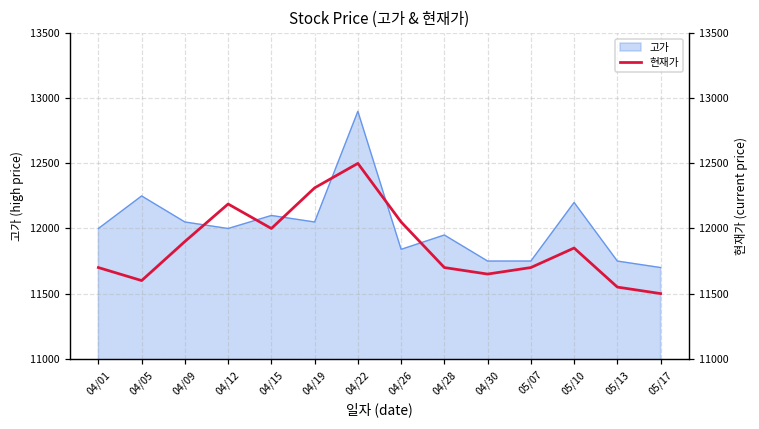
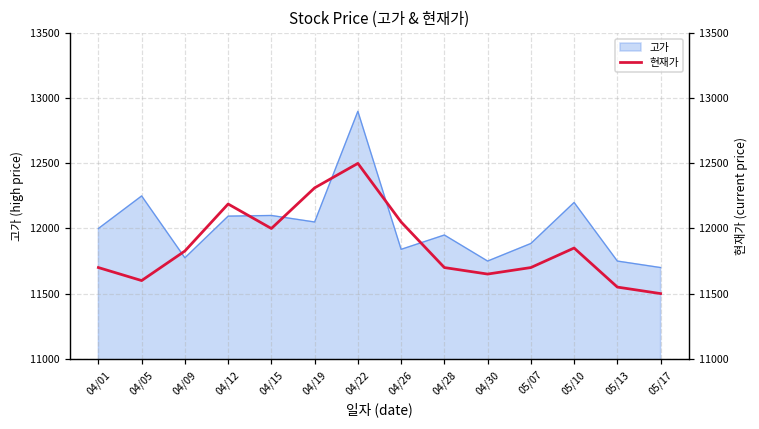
  {
    "고가": {
      "04/01": 12000,
      "04/05": 12250,
-     "04/09": 12050,
-     "04/12": 12000,
+     "04/09": 11780,
+     "04/12": 12100,
      "04/15": 12100,
      "04/19": 12050,
      "04/22": 12900,
      "04/26": 11840,
      "04/28": 11950,
      "04/30": 11750,
-     "05/07": 11750,
+     "05/07": 11890,
      "05/10": 12200,
      "05/13": 11750,
      "05/17": 11700
    },
    "현재가": {
      "04/01": 11700,
      "04/05": 11600,
-     "04/09": 11900,
+     "04/09": 11830,
      "04/12": 12190,
      "04/15": 12000,
      "04/19": 12310,
      "04/22": 12500,
      "04/26": 12050,
      "04/28": 11700,
      "04/30": 11650,
      "05/07": 11700,
      "05/10": 11850,
      "05/13": 11550,
      "05/17": 11500
    }
  }
